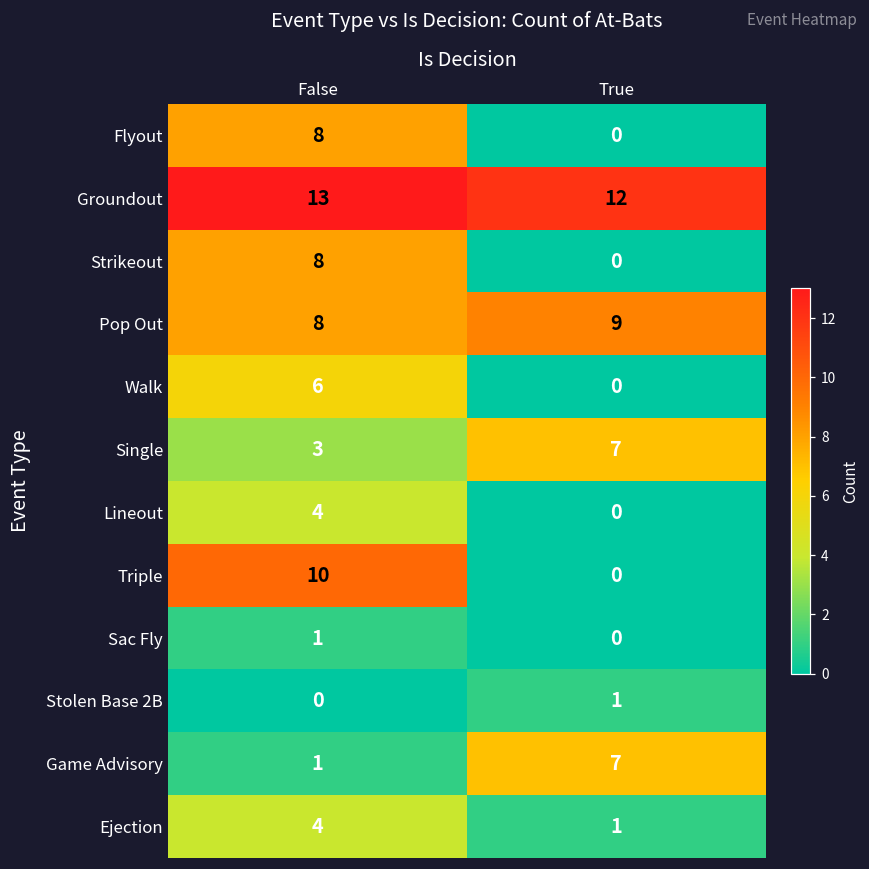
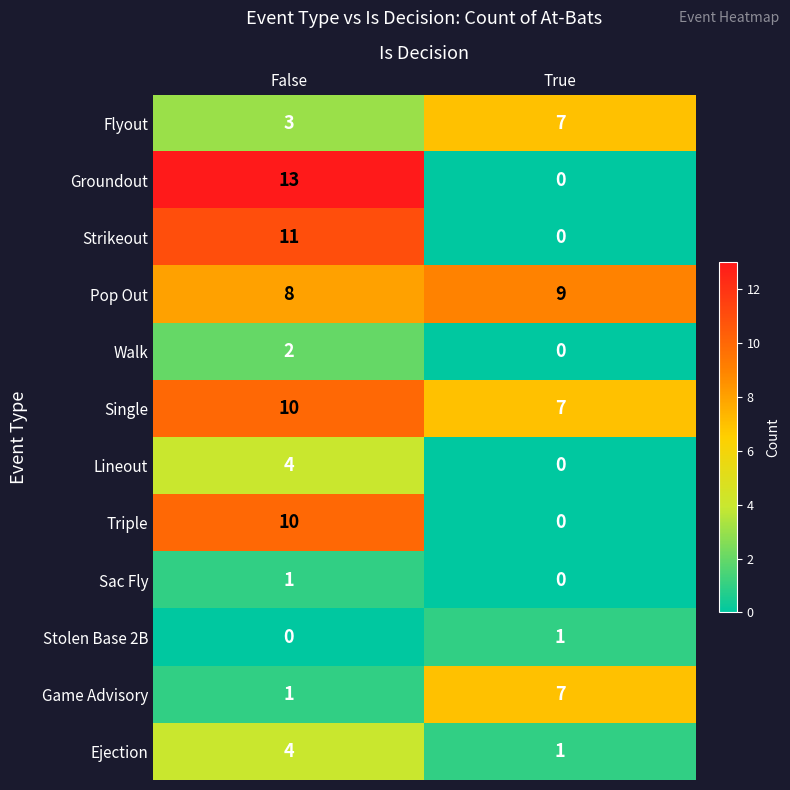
  {
    "Flyout": {
-     "False": 8,
-     "True": 0
+     "False": 3,
+     "True": 7
    },
    "Groundout": {
      "False": 13,
-     "True": 12
+     "True": 0
    },
    "Strikeout": {
-     "False": 8,
+     "False": 11,
      "True": 0
    },
    "Pop Out": {
      "False": 8,
      "True": 9
    },
    "Walk": {
-     "False": 6,
+     "False": 2,
      "True": 0
    },
    "Single": {
-     "False": 3,
+     "False": 10,
      "True": 7
    },
    "Lineout": {
      "False": 4,
      "True": 0
    },
    "Triple": {
      "False": 10,
      "True": 0
    },
    "Sac Fly": {
      "False": 1,
      "True": 0
    },
    "Stolen Base 2B": {
      "False": 0,
      "True": 1
    },
    "Game Advisory": {
      "False": 1,
      "True": 7
    },
    "Ejection": {
      "False": 4,
      "True": 1
    }
  }
